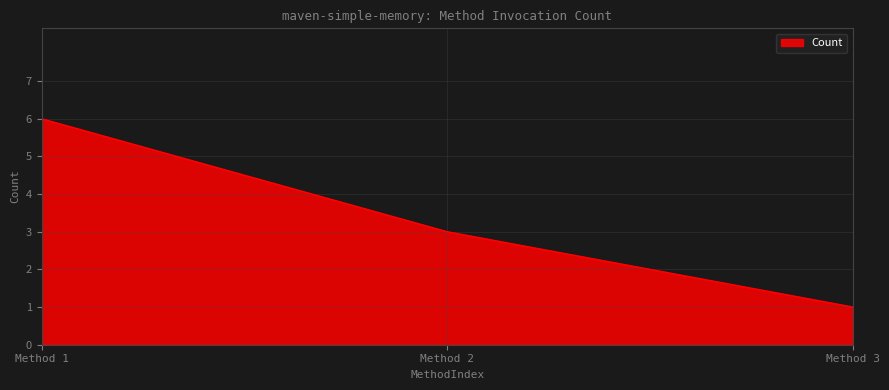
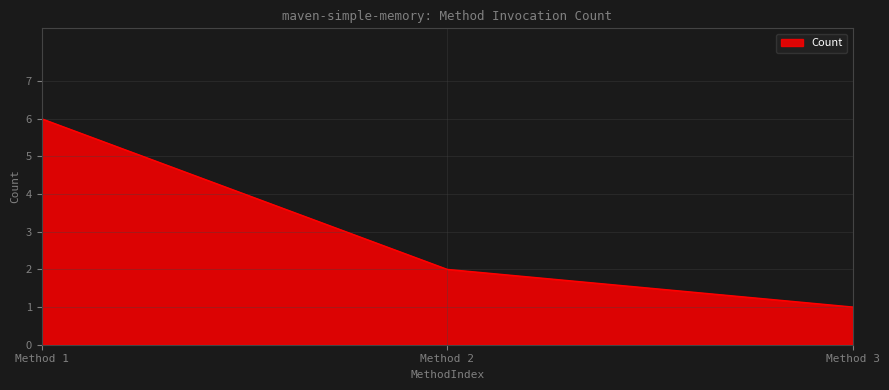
  {
    "Method 1": 6,
-   "Method 2": 3,
+   "Method 2": 2,
    "Method 3": 1
  }
